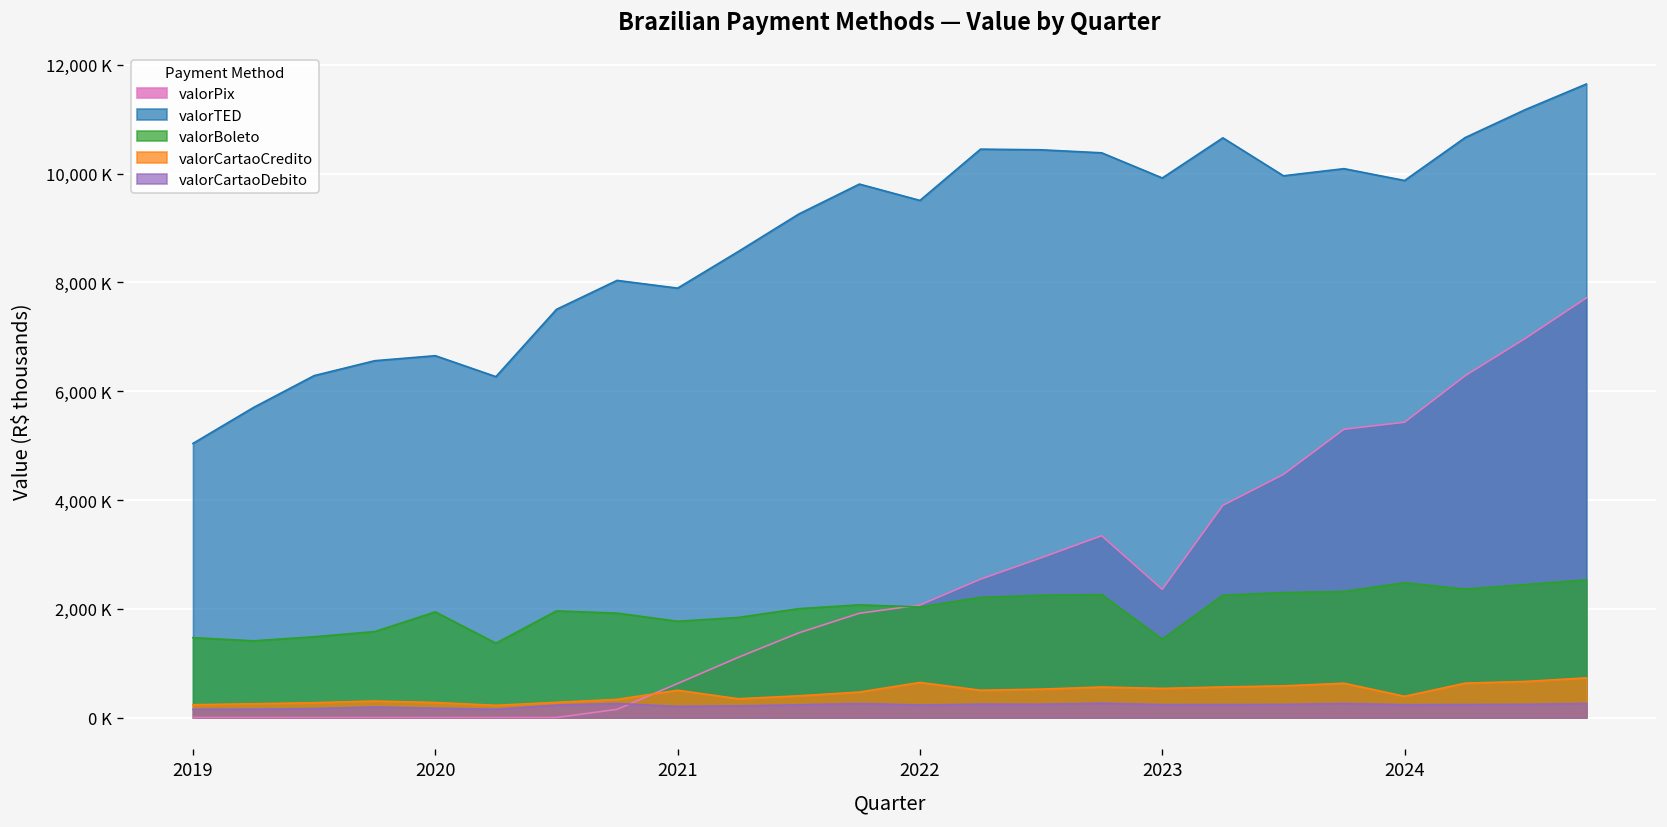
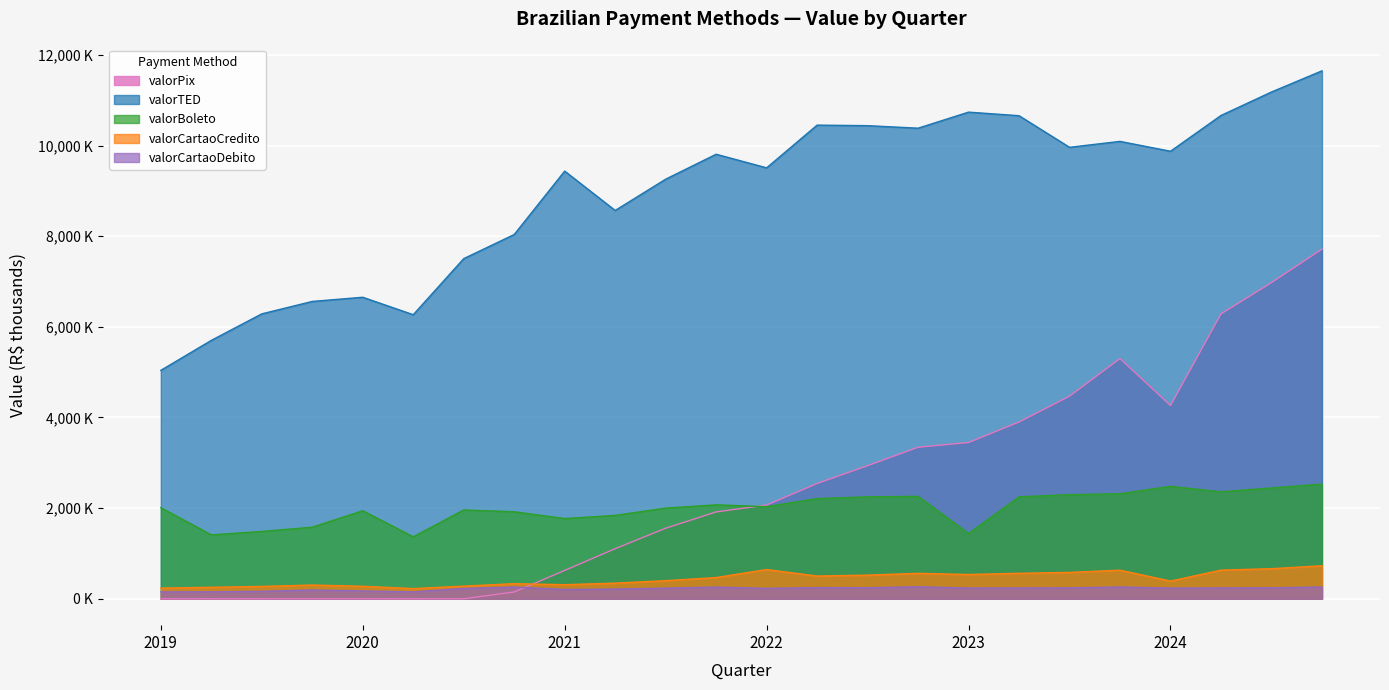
  {
    "valorPix": {
      "2019": "0",
      "2020": "0",
      "2021": "600,000",
-     "2023": "2,400,000",
-     "2024": "5,400,000"
+     "2023": "3,400,000",
+     "2024": "4,300,000"
    },
    "valorTED": {
      "2019": "5,000,000",
      "2020": "6,700,000",
-     "2021": "7,900,000",
+     "2021": "9,400,000",
      "2022": "9,500,000",
-     "2023": "9,900,000",
+     "2023": "10,700,000",
      "2024": "9,900,000"
    },
    "valorBoleto": {
-     "2019": "1,500,000",
+     "2019": "2,000,000",
      "2020": "1,900,000",
      "2021": "1,800,000",
      "2023": "1,400,000",
      "2024": "2,500,000"
    },
    "valorCartaoCredito": {
      "2019": "200,000",
      "2020": "300,000",
-     "2021": "500,000",
+     "2021": "300,000",
      "2022": "600,000",
      "2023": "500,000",
      "2024": "400,000"
    },
    "valorCartaoDebito": {
      "2019": "200,000",
      "2020": "200,000",
      "2021": "200,000",
      "2022": "200,000",
      "2023": "200,000",
      "2024": "200,000"
    }
  }
